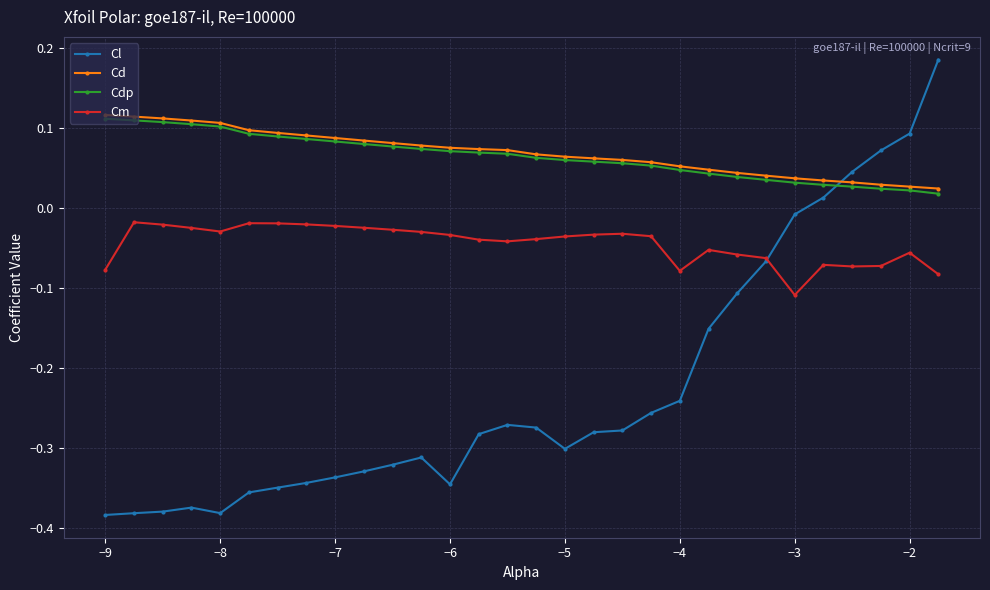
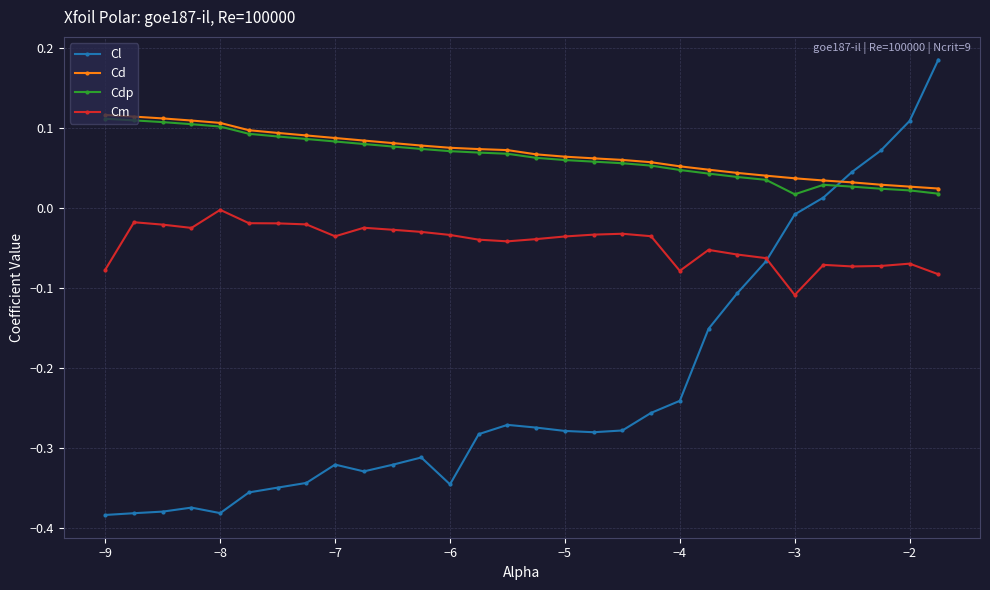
  {
    "Cl": {
      "−9": -0.38,
      "−8": -0.38,
-     "−7": -0.34,
+     "−7": -0.32,
      "−6": -0.35,
-     "−5": -0.30,
+     "−5": -0.28,
      "−4": -0.24,
      "−3": -0.01,
-     "−2": 0.09
+     "−2": 0.11
    },
    "Cd": {
      "−8": 0.11,
      "−7": 0.09,
      "−6": 0.08,
      "−5": 0.06,
      "−4": 0.05,
      "−3": 0.04,
      "−2": 0.03
    },
    "Cdp": {
      "−8": 0.10,
      "−7": 0.08,
      "−6": 0.07,
      "−5": 0.06,
      "−4": 0.05,
-     "−3": 0.03,
+     "−3": 0.02,
      "−2": 0.02
    },
    "Cm": {
      "−9": -0.08,
-     "−8": -0.03,
-     "−7": -0.02,
+     "−8": 0.00,
+     "−7": -0.04,
      "−6": -0.03,
      "−5": -0.04,
      "−4": -0.08,
      "−3": -0.11,
-     "−2": -0.06
+     "−2": -0.07
    }
  }
